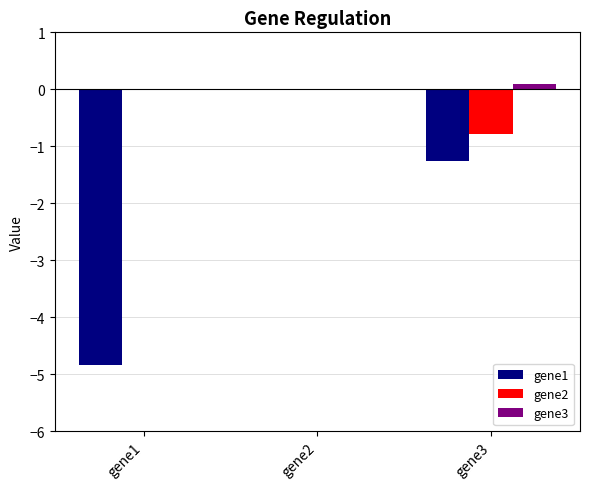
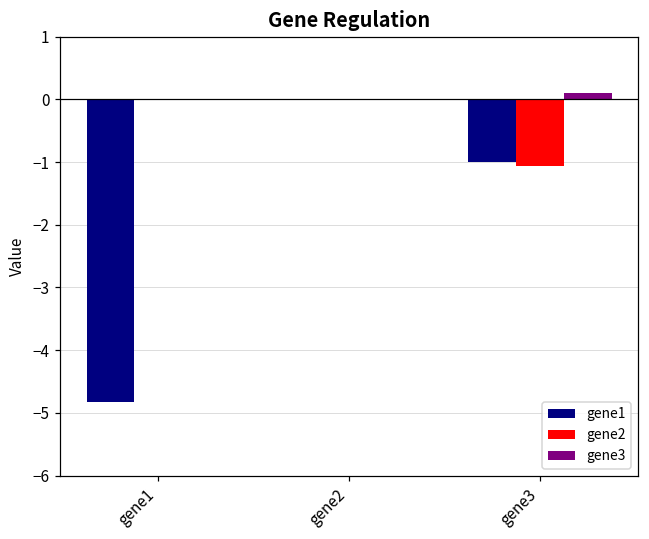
  {
    "gene1": {
      "gene1": -4.8,
      "gene2": 0.0,
-     "gene3": -1.2
+     "gene3": -1.0
    },
    "gene2": {
      "gene1": 0.0,
      "gene2": 0.0,
-     "gene3": -0.8
+     "gene3": -1.1
    },
    "gene3": {
      "gene1": 0.0,
      "gene2": 0.0,
      "gene3": 0.1
    }
  }
